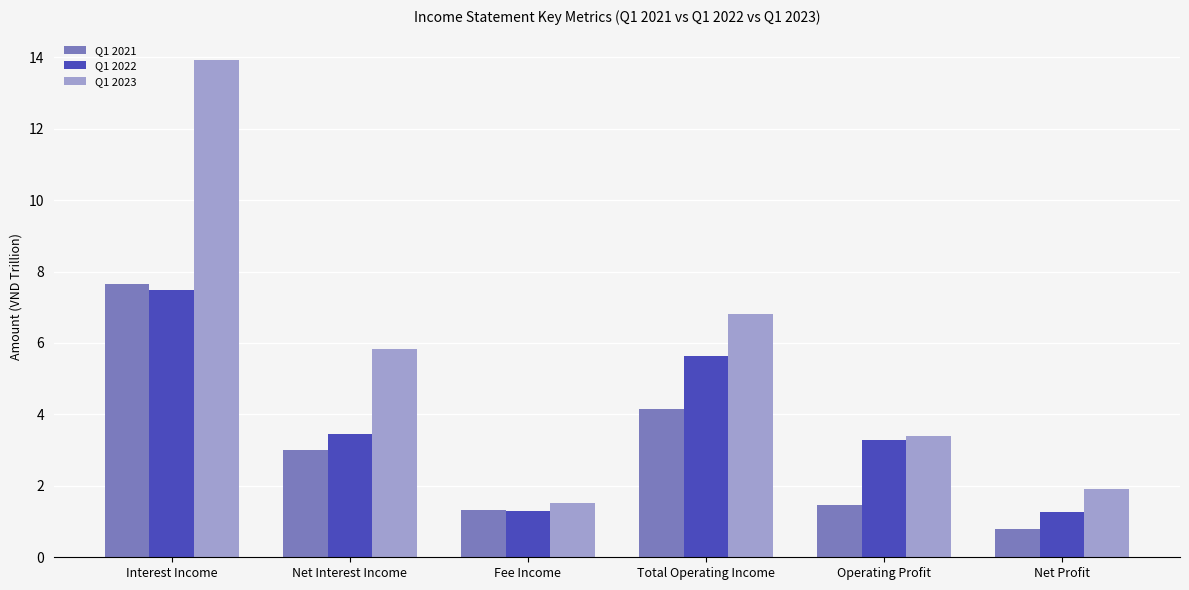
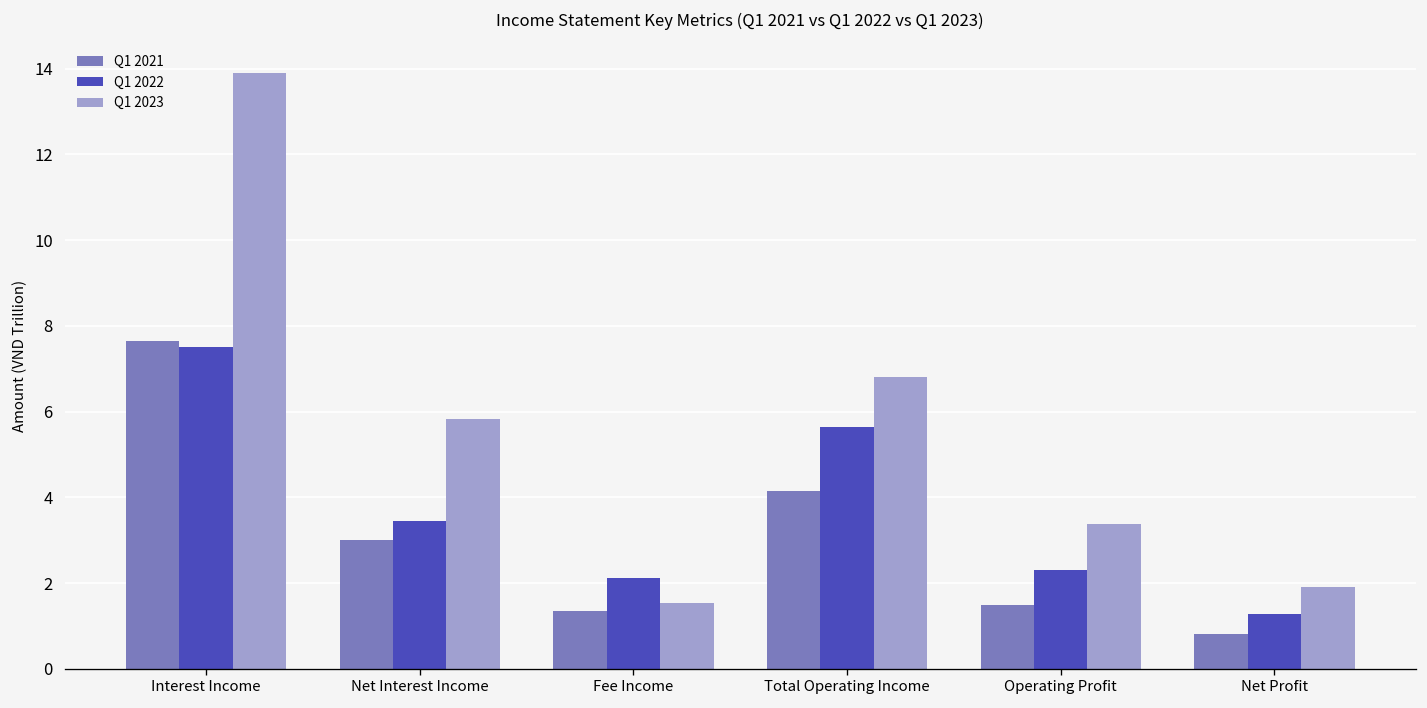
  {
    "Q1 2022": {
      "Interest Income": 7.5,
      "Net Interest Income": 3.4,
-     "Fee Income": 1.3,
+     "Fee Income": 2.1,
      "Total Operating Income": 5.6,
-     "Operating Profit": 3.3,
+     "Operating Profit": 2.3,
      "Net Profit": 1.3
    }
  }
